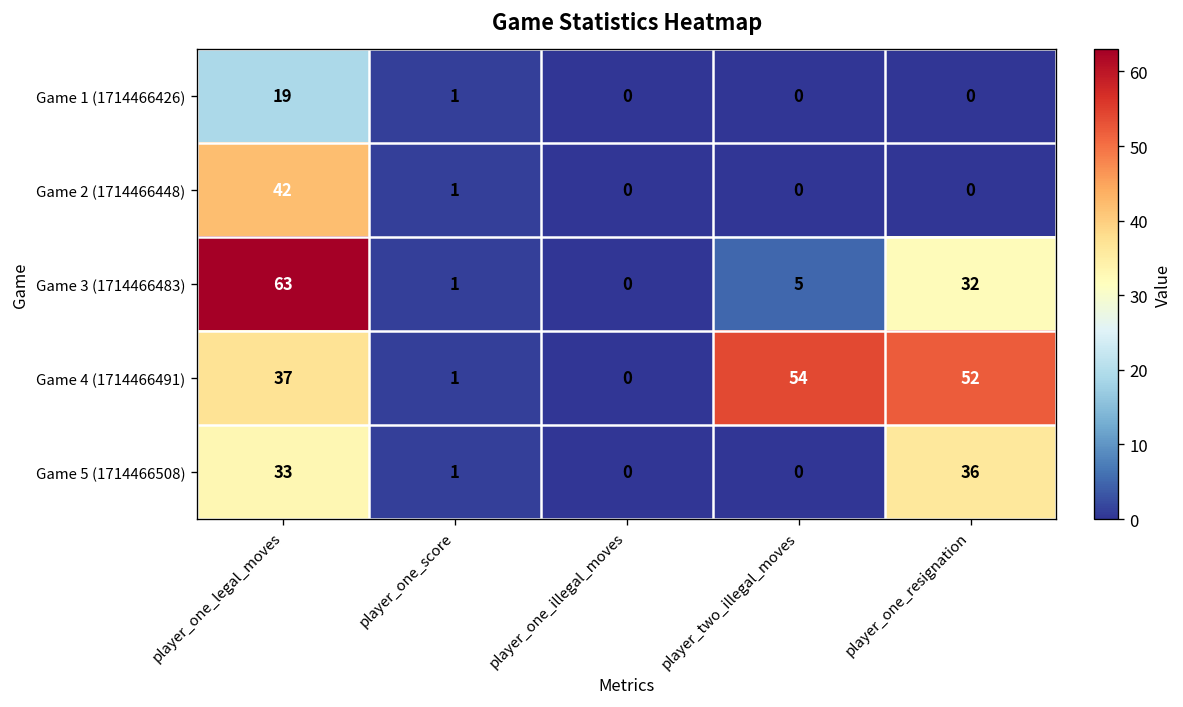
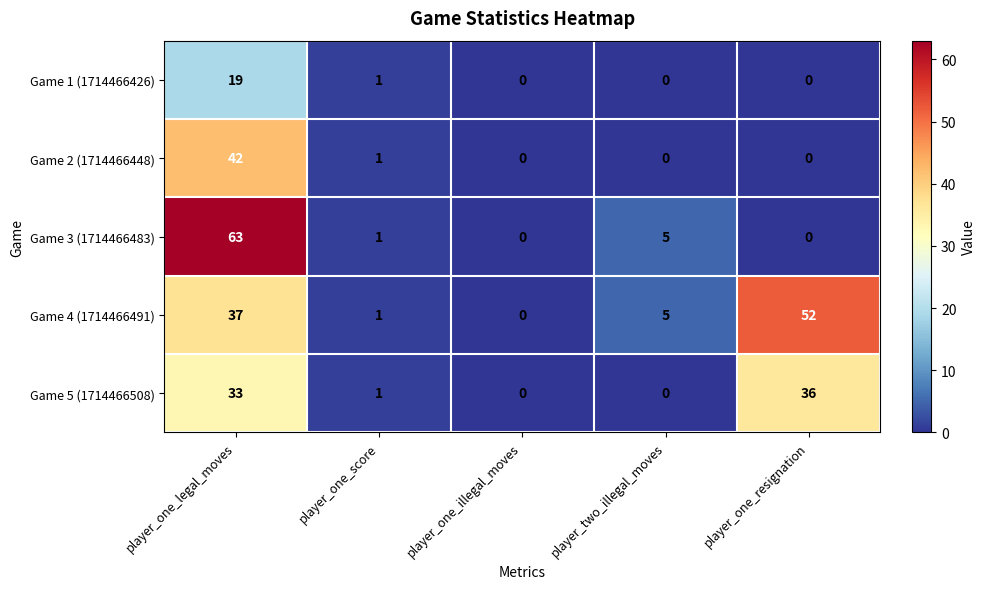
  {
    "Game 1 (1714466426)": {
      "player_one_legal_moves": 19,
      "player_one_score": 1,
      "player_one_illegal_moves": 0,
      "player_two_illegal_moves": 0,
      "player_one_resignation": 0
    },
    "Game 2 (1714466448)": {
      "player_one_legal_moves": 42,
      "player_one_score": 1,
      "player_one_illegal_moves": 0,
      "player_two_illegal_moves": 0,
      "player_one_resignation": 0
    },
    "Game 3 (1714466483)": {
      "player_one_legal_moves": 63,
      "player_one_score": 1,
      "player_one_illegal_moves": 0,
      "player_two_illegal_moves": 5,
-     "player_one_resignation": 32
+     "player_one_resignation": 0
    },
    "Game 4 (1714466491)": {
      "player_one_legal_moves": 37,
      "player_one_score": 1,
      "player_one_illegal_moves": 0,
-     "player_two_illegal_moves": 54,
+     "player_two_illegal_moves": 5,
      "player_one_resignation": 52
    },
    "Game 5 (1714466508)": {
      "player_one_legal_moves": 33,
      "player_one_score": 1,
      "player_one_illegal_moves": 0,
      "player_two_illegal_moves": 0,
      "player_one_resignation": 36
    }
  }
